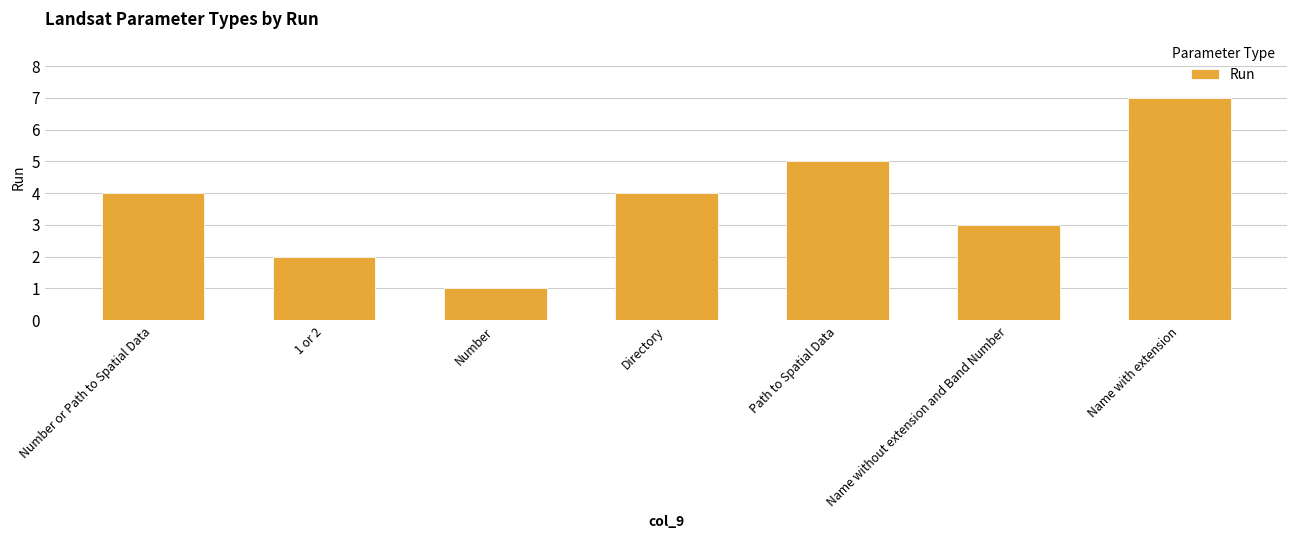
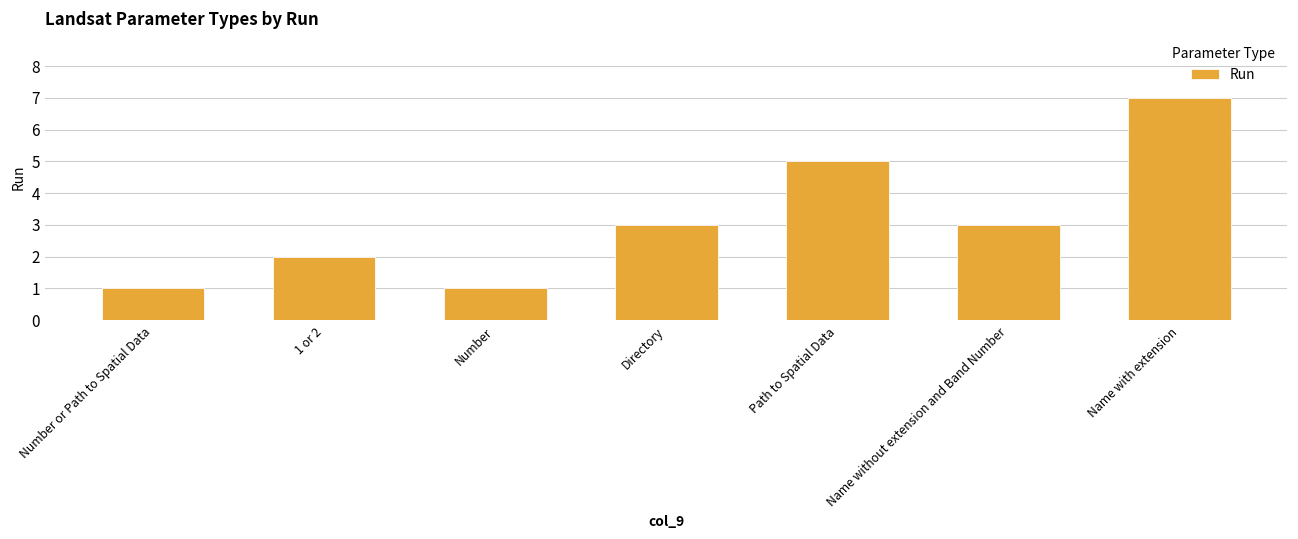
  {
-   "Number or Path to Spatial Data": 4,
+   "Number or Path to Spatial Data": 1,
    "1 or 2": 2,
    "Number": 1,
-   "Directory": 4,
+   "Directory": 3,
    "Path to Spatial Data": 5,
    "Name without extension and Band Number": 3,
    "Name with extension": 7
  }
